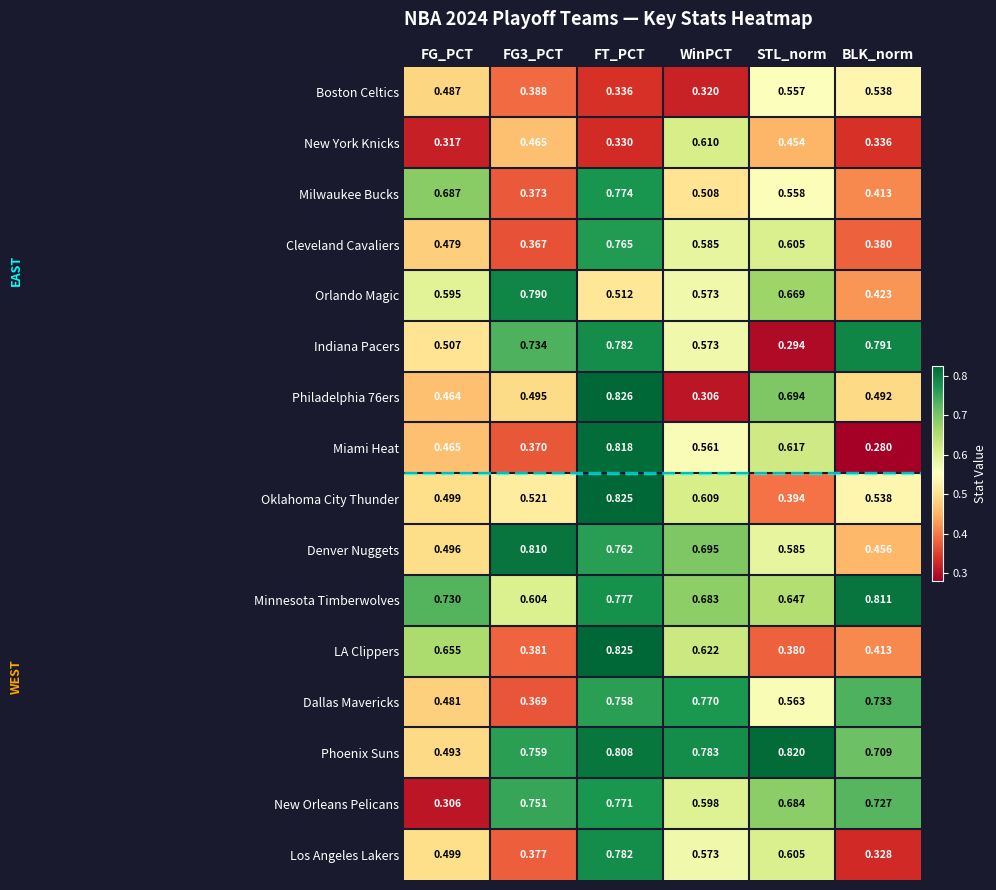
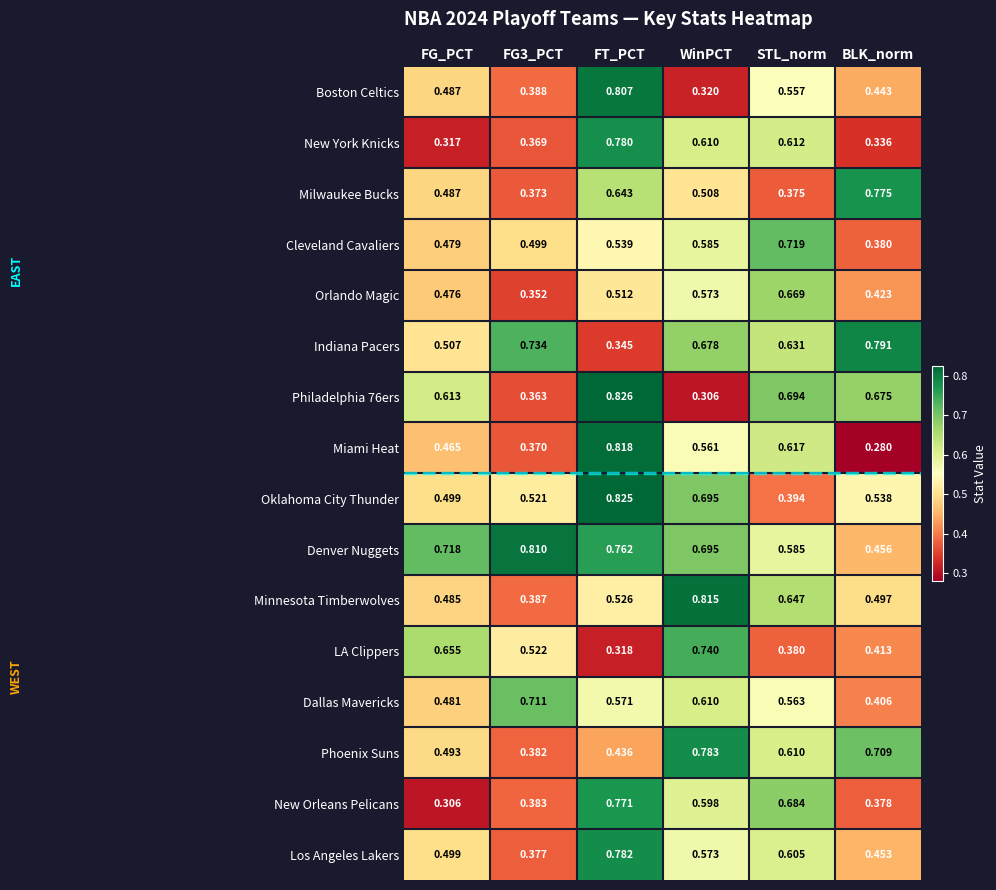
  {
    "Boston Celtics": {
      "FG_PCT": 0.487,
      "FG3_PCT": 0.388,
-     "FT_PCT": 0.336,
+     "FT_PCT": 0.807,
      "WinPCT": 0.320,
      "STL_norm": 0.557,
-     "BLK_norm": 0.538
+     "BLK_norm": 0.443
    },
    "New York Knicks": {
      "FG_PCT": 0.317,
-     "FG3_PCT": 0.465,
-     "FT_PCT": 0.330,
+     "FG3_PCT": 0.369,
+     "FT_PCT": 0.780,
      "WinPCT": 0.610,
-     "STL_norm": 0.454,
+     "STL_norm": 0.612,
      "BLK_norm": 0.336
    },
    "Milwaukee Bucks": {
-     "FG_PCT": 0.687,
+     "FG_PCT": 0.487,
      "FG3_PCT": 0.373,
-     "FT_PCT": 0.774,
+     "FT_PCT": 0.643,
      "WinPCT": 0.508,
-     "STL_norm": 0.558,
-     "BLK_norm": 0.413
+     "STL_norm": 0.375,
+     "BLK_norm": 0.775
    },
    "Cleveland Cavaliers": {
      "FG_PCT": 0.479,
-     "FG3_PCT": 0.367,
-     "FT_PCT": 0.765,
+     "FG3_PCT": 0.499,
+     "FT_PCT": 0.539,
      "WinPCT": 0.585,
-     "STL_norm": 0.605,
+     "STL_norm": 0.719,
      "BLK_norm": 0.380
    },
    "Orlando Magic": {
-     "FG_PCT": 0.595,
-     "FG3_PCT": 0.790,
+     "FG_PCT": 0.476,
+     "FG3_PCT": 0.352,
      "FT_PCT": 0.512,
      "WinPCT": 0.573,
      "STL_norm": 0.669,
      "BLK_norm": 0.423
    },
    "Indiana Pacers": {
      "FG_PCT": 0.507,
      "FG3_PCT": 0.734,
-     "FT_PCT": 0.782,
-     "WinPCT": 0.573,
-     "STL_norm": 0.294,
+     "FT_PCT": 0.345,
+     "WinPCT": 0.678,
+     "STL_norm": 0.631,
      "BLK_norm": 0.791
    },
    "Philadelphia 76ers": {
-     "FG_PCT": 0.464,
-     "FG3_PCT": 0.495,
+     "FG_PCT": 0.613,
+     "FG3_PCT": 0.363,
      "FT_PCT": 0.826,
      "WinPCT": 0.306,
      "STL_norm": 0.694,
-     "BLK_norm": 0.492
+     "BLK_norm": 0.675
    },
    "Miami Heat": {
      "FG_PCT": 0.465,
      "FG3_PCT": 0.370,
      "FT_PCT": 0.818,
      "WinPCT": 0.561,
      "STL_norm": 0.617,
      "BLK_norm": 0.280
    },
    "Oklahoma City Thunder": {
      "FG_PCT": 0.499,
      "FG3_PCT": 0.521,
      "FT_PCT": 0.825,
-     "WinPCT": 0.609,
+     "WinPCT": 0.695,
      "STL_norm": 0.394,
      "BLK_norm": 0.538
    },
    "Denver Nuggets": {
-     "FG_PCT": 0.496,
+     "FG_PCT": 0.718,
      "FG3_PCT": 0.810,
      "FT_PCT": 0.762,
      "WinPCT": 0.695,
      "STL_norm": 0.585,
      "BLK_norm": 0.456
    },
    "Minnesota Timberwolves": {
-     "FG_PCT": 0.730,
-     "FG3_PCT": 0.604,
-     "FT_PCT": 0.777,
-     "WinPCT": 0.683,
+     "FG_PCT": 0.485,
+     "FG3_PCT": 0.387,
+     "FT_PCT": 0.526,
+     "WinPCT": 0.815,
      "STL_norm": 0.647,
-     "BLK_norm": 0.811
+     "BLK_norm": 0.497
    },
    "LA Clippers": {
      "FG_PCT": 0.655,
-     "FG3_PCT": 0.381,
-     "FT_PCT": 0.825,
-     "WinPCT": 0.622,
+     "FG3_PCT": 0.522,
+     "FT_PCT": 0.318,
+     "WinPCT": 0.740,
      "STL_norm": 0.380,
      "BLK_norm": 0.413
    },
    "Dallas Mavericks": {
      "FG_PCT": 0.481,
-     "FG3_PCT": 0.369,
-     "FT_PCT": 0.758,
-     "WinPCT": 0.770,
+     "FG3_PCT": 0.711,
+     "FT_PCT": 0.571,
+     "WinPCT": 0.610,
      "STL_norm": 0.563,
-     "BLK_norm": 0.733
+     "BLK_norm": 0.406
    },
    "Phoenix Suns": {
      "FG_PCT": 0.493,
-     "FG3_PCT": 0.759,
-     "FT_PCT": 0.808,
+     "FG3_PCT": 0.382,
+     "FT_PCT": 0.436,
      "WinPCT": 0.783,
-     "STL_norm": 0.820,
+     "STL_norm": 0.610,
      "BLK_norm": 0.709
    },
    "New Orleans Pelicans": {
      "FG_PCT": 0.306,
-     "FG3_PCT": 0.751,
+     "FG3_PCT": 0.383,
      "FT_PCT": 0.771,
      "WinPCT": 0.598,
      "STL_norm": 0.684,
-     "BLK_norm": 0.727
+     "BLK_norm": 0.378
    },
    "Los Angeles Lakers": {
      "FG_PCT": 0.499,
      "FG3_PCT": 0.377,
      "FT_PCT": 0.782,
      "WinPCT": 0.573,
      "STL_norm": 0.605,
-     "BLK_norm": 0.328
+     "BLK_norm": 0.453
    }
  }
